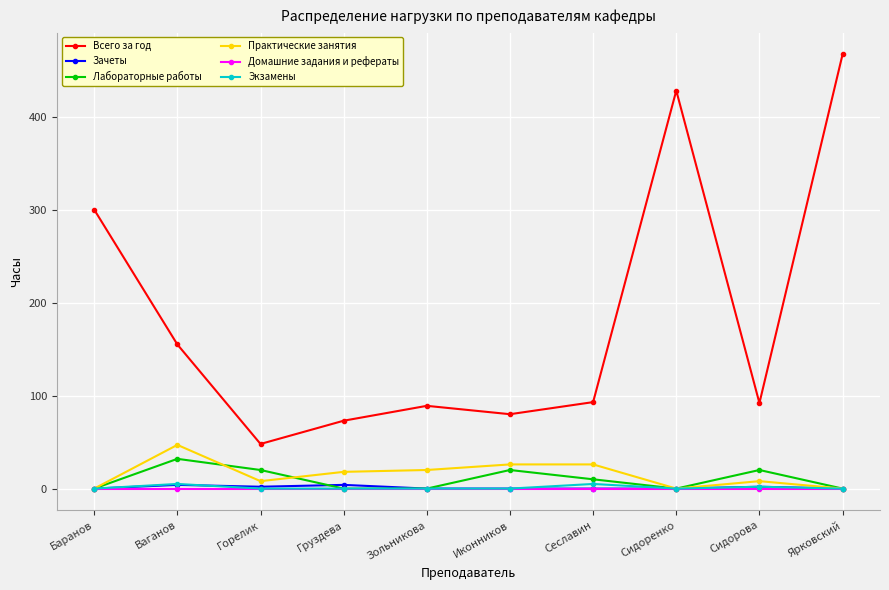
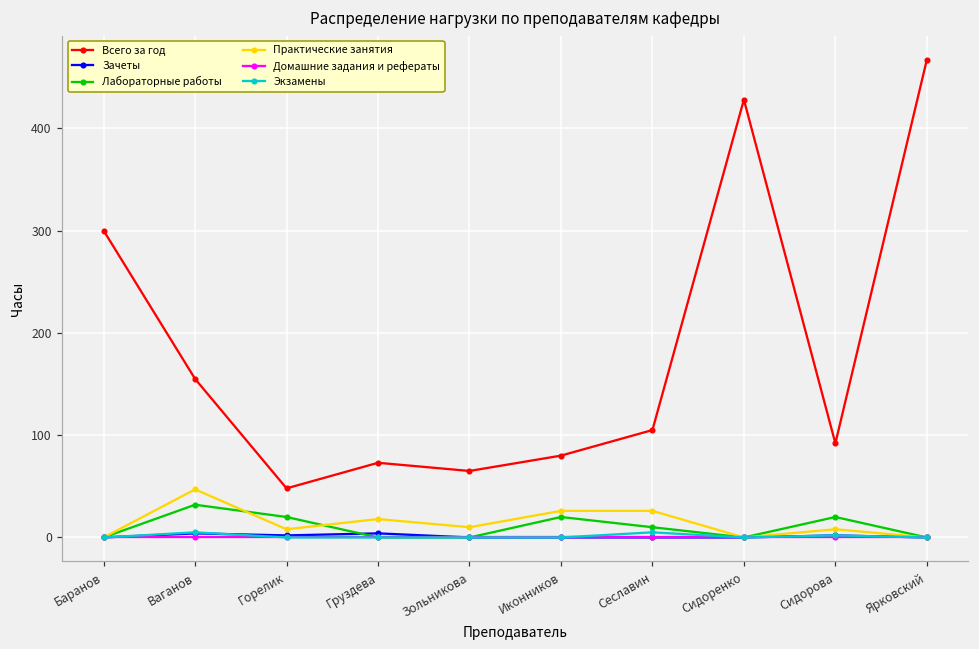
  {
    "Всего за год": {
      "Баранов": 300,
      "Ваганов": 160,
      "Горелик": 50,
      "Груздева": 70,
-     "Зольникова": 90,
+     "Зольникова": 70,
      "Иконников": 80,
-     "Сеславин": 90,
+     "Сеславин": 110,
      "Сидоренко": 430,
      "Сидорова": 90,
      "Ярковский": 470
    },
    "Зачеты": {
      "Груздева": 0
    },
    "Лабораторные работы": {
      "Ваганов": 30,
      "Горелик": 20,
      "Иконников": 20,
      "Сеславин": 10,
      "Сидорова": 20
    },
    "Практические занятия": {
      "Ваганов": 50,
      "Горелик": 10,
      "Груздева": 20,
-     "Зольникова": 20,
+     "Зольникова": 10,
      "Иконников": 30,
      "Сеславин": 30,
      "Сидорова": 10
    },
    "Домашние задания и рефераты": {
      "Ваганов": 0
    },
    "Экзамены": {
      "Сеславин": 10
    }
  }
